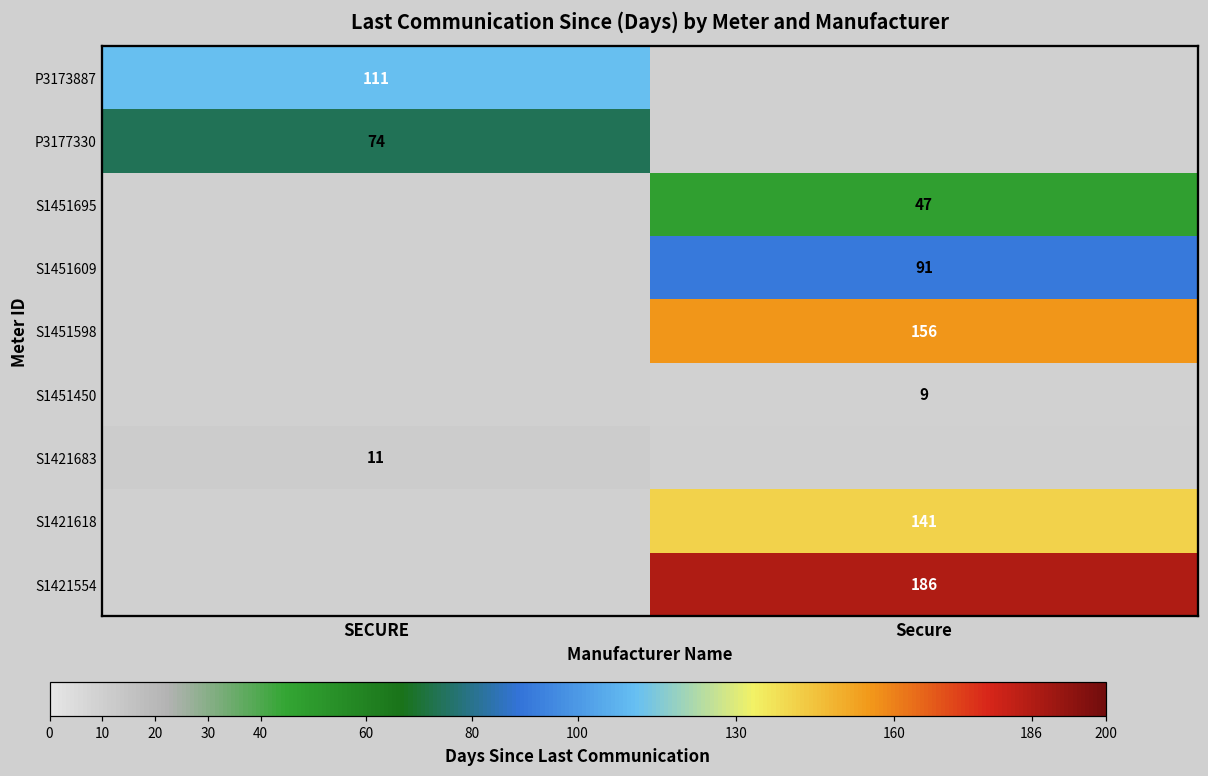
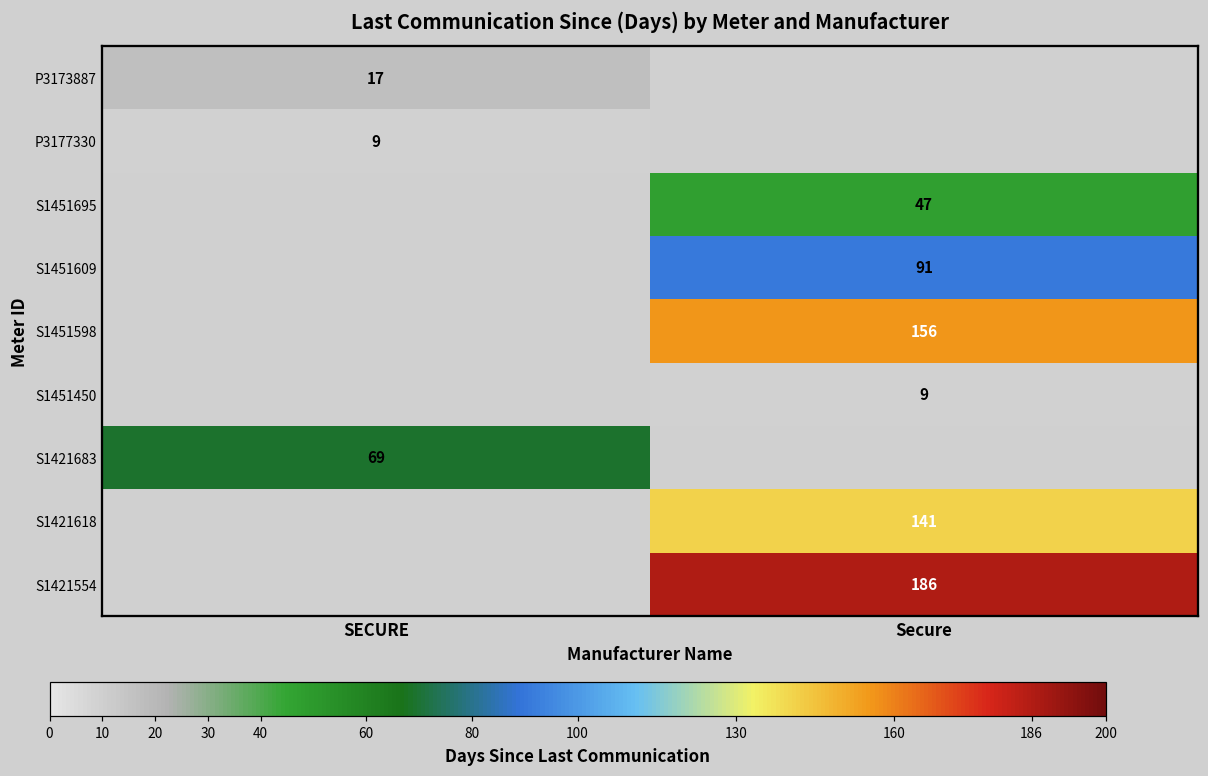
  {
    "P3173887": {
-     "SECURE": 111
+     "SECURE": 17
    },
    "P3177330": {
-     "SECURE": 74
+     "SECURE": 9
    },
    "S1451695": {
      "Secure": 47
    },
    "S1451609": {
      "Secure": 91
    },
    "S1451598": {
      "Secure": 156
    },
    "S1451450": {
      "Secure": 9
    },
    "S1421683": {
-     "SECURE": 11
+     "SECURE": 69
    },
    "S1421618": {
      "Secure": 141
    },
    "S1421554": {
      "Secure": 186
    }
  }
